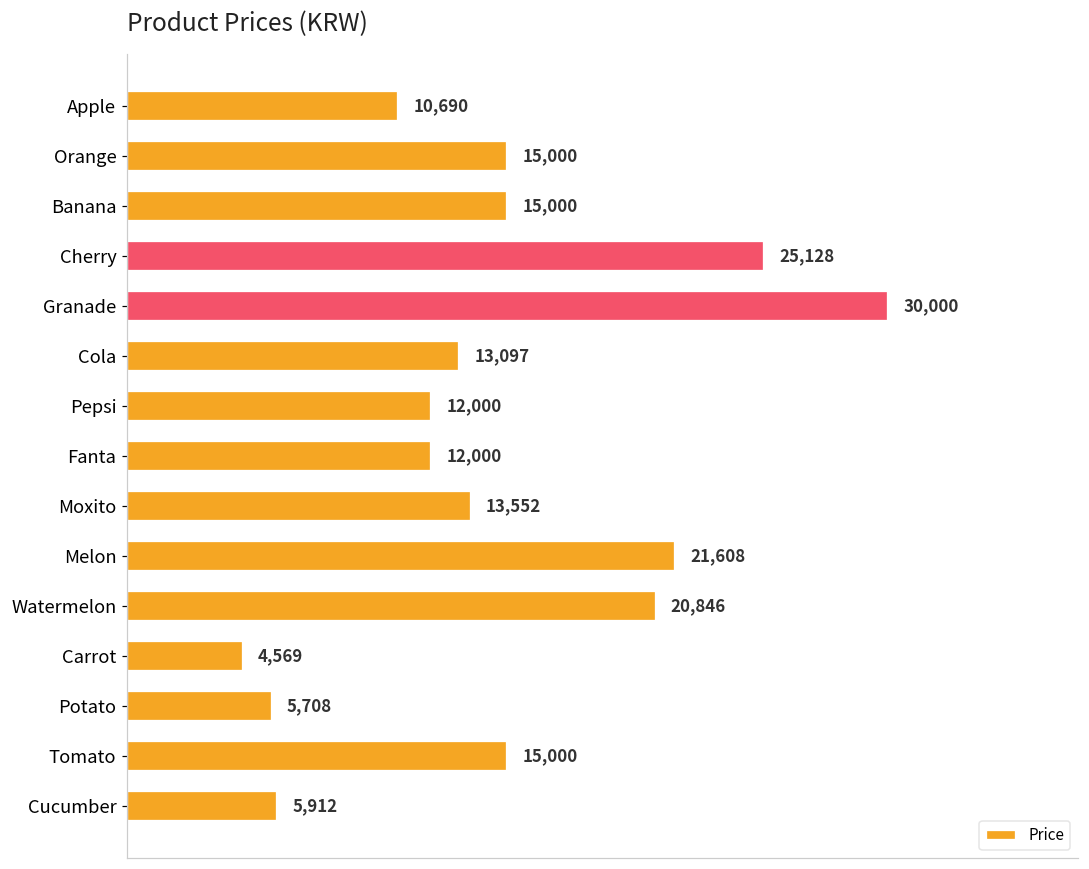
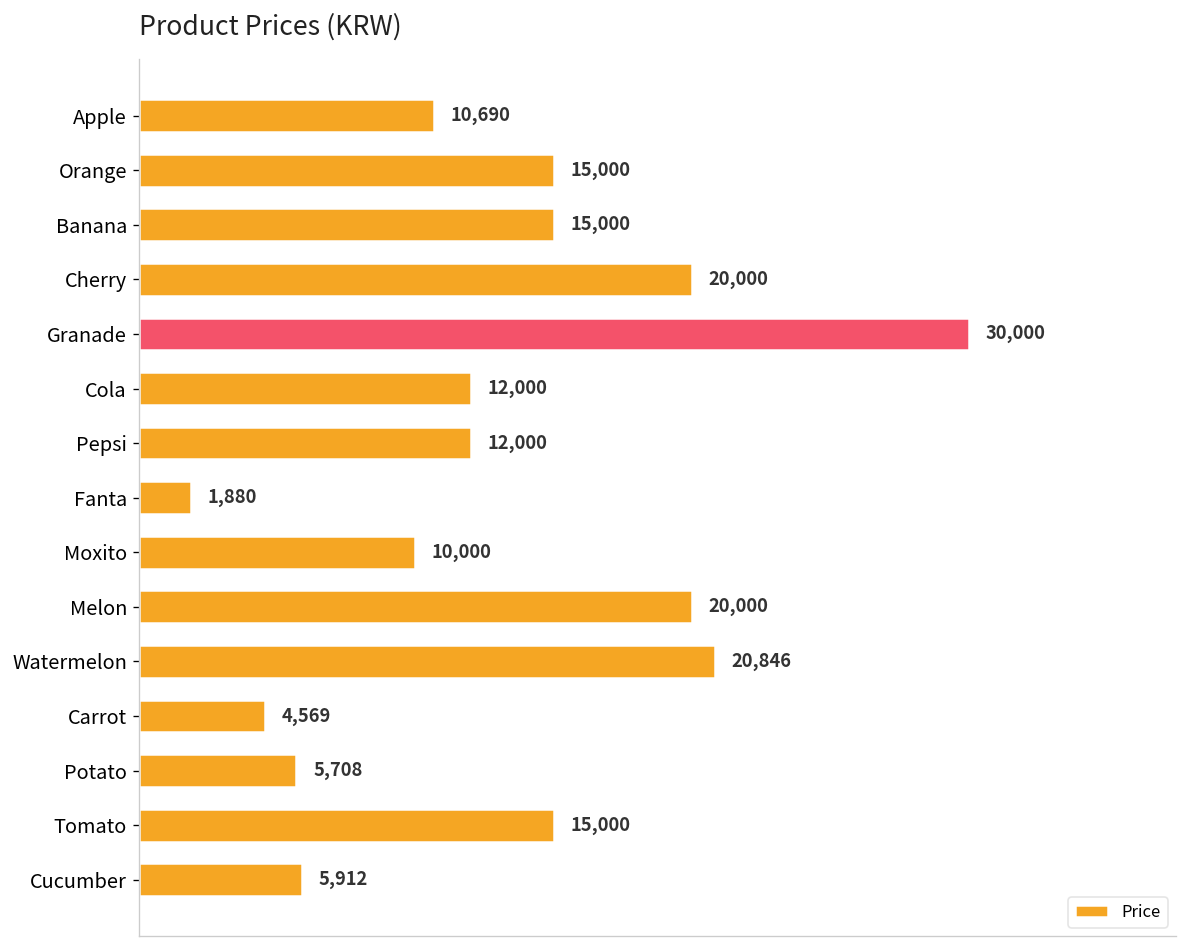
  {
    "Apple": "10,690",
    "Orange": "15,000",
    "Banana": "15,000",
-   "Cherry": "25,128",
+   "Cherry": "20,000",
    "Granade": "30,000",
-   "Cola": "13,097",
+   "Cola": "12,000",
    "Pepsi": "12,000",
-   "Fanta": "12,000",
-   "Moxito": "13,552",
-   "Melon": "21,608",
+   "Fanta": "1,880",
+   "Moxito": "10,000",
+   "Melon": "20,000",
    "Watermelon": "20,846",
    "Carrot": "4,569",
    "Potato": "5,708",
    "Tomato": "15,000",
    "Cucumber": "5,912"
  }
